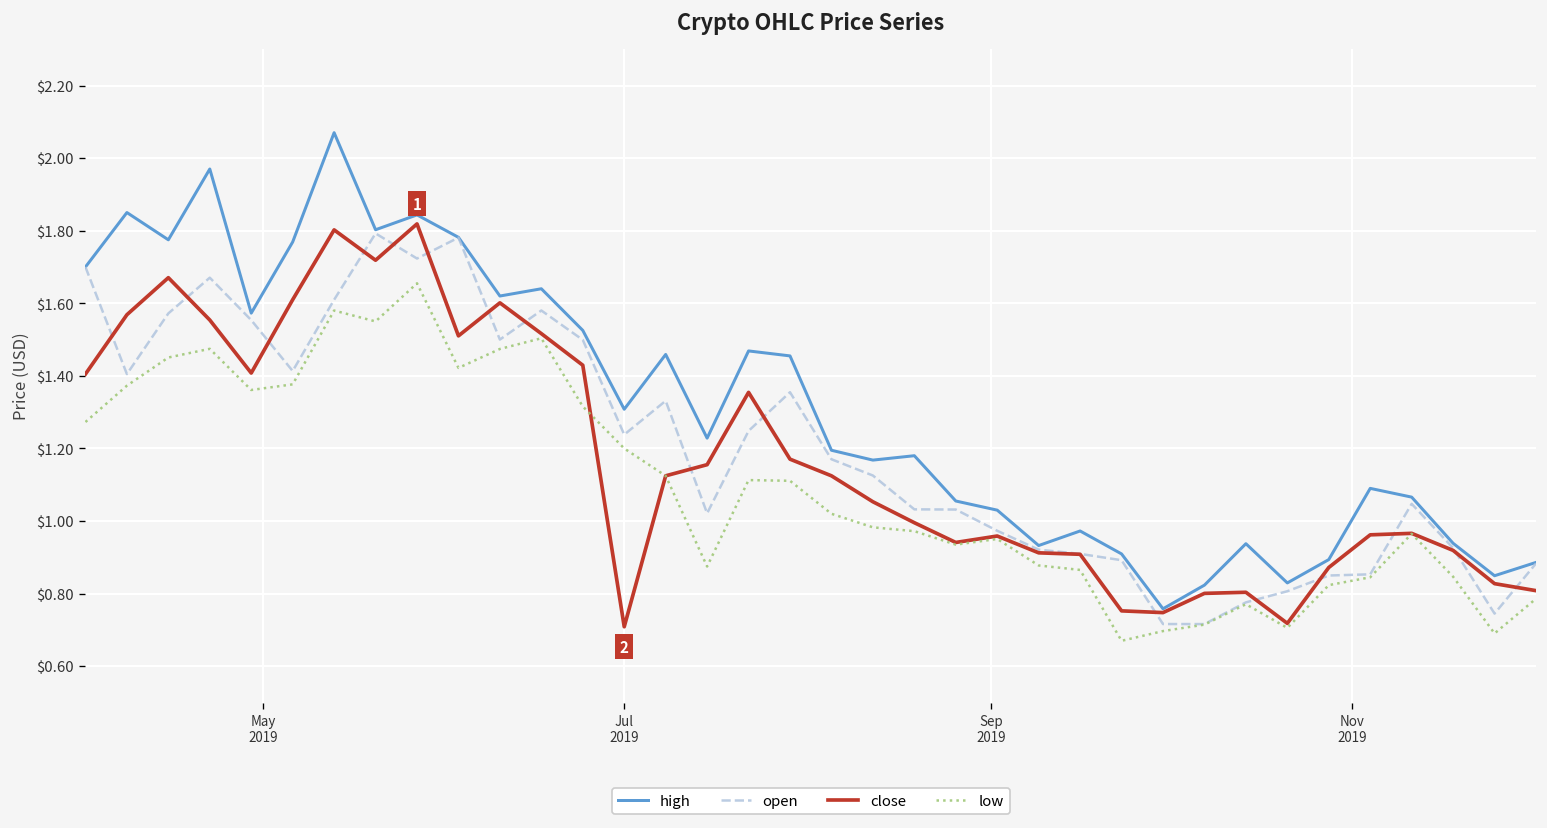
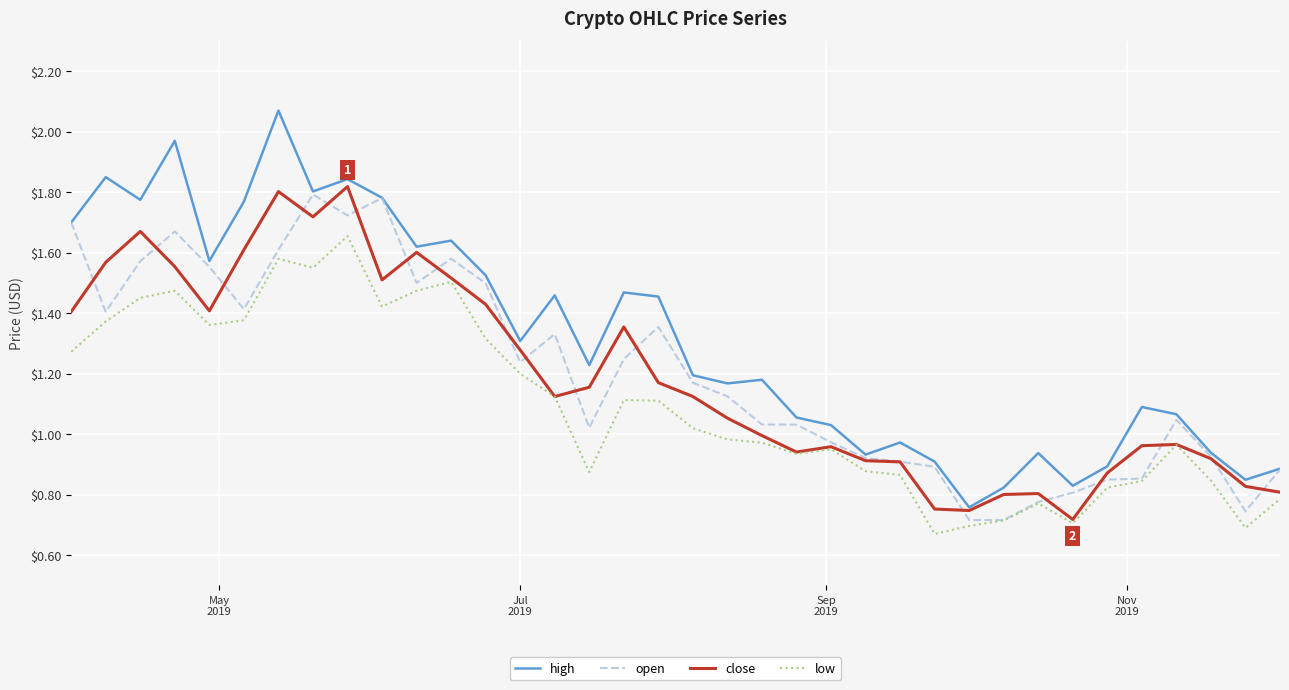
  {
    "high": {
      "Jul 2019": "$1.31"
    },
    "open": {
      "Jul 2019": "$1.24"
    },
    "close": {
-     "Jul 2019": "$0.71"
+     "Jul 2019": "$1.28"
    },
    "low": {
      "Jul 2019": "$1.20"
    }
  }
